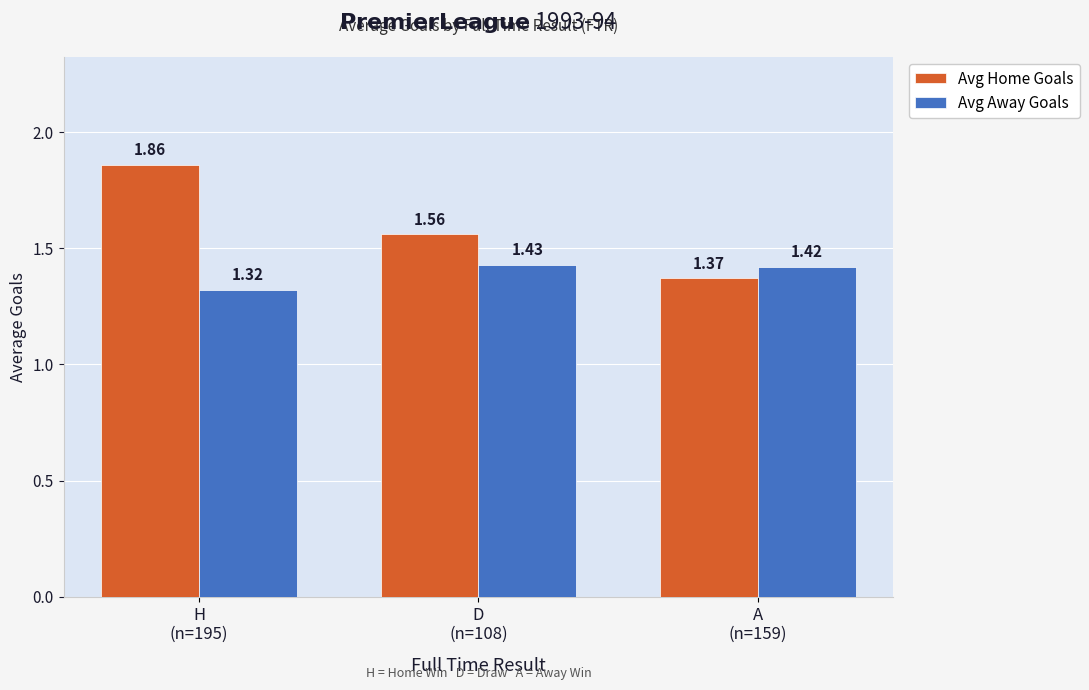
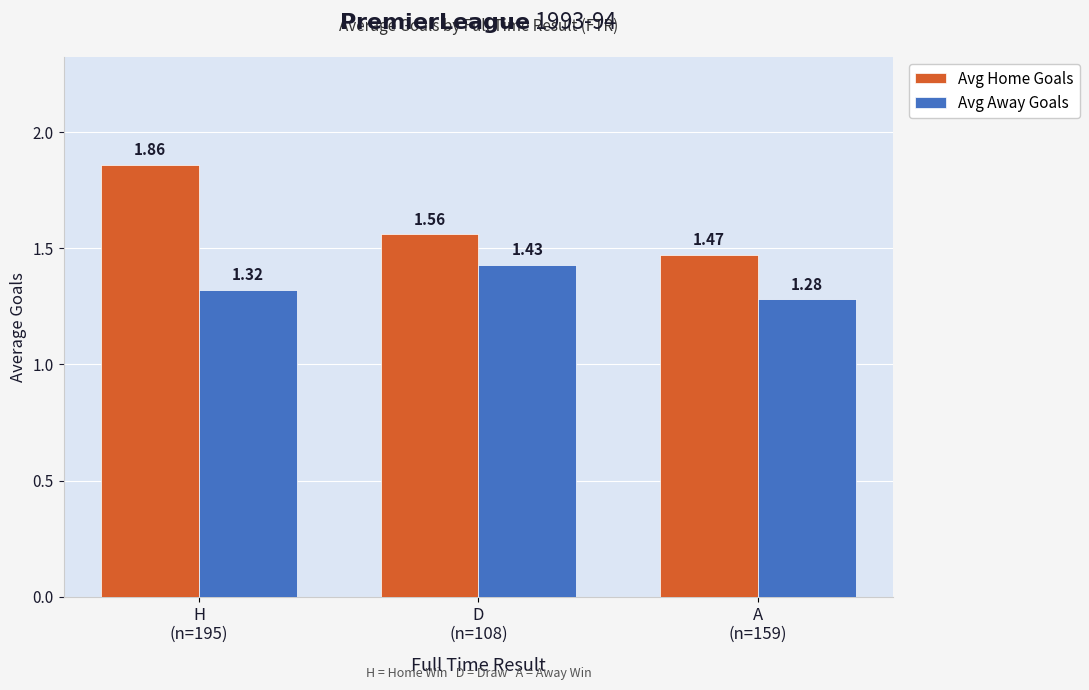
  {
    "Avg Home Goals": {
      "H (n=195)": 1.86,
      "D (n=108)": 1.56,
-     "A (n=159)": 1.37
+     "A (n=159)": 1.47
    },
    "Avg Away Goals": {
      "H (n=195)": 1.32,
      "D (n=108)": 1.43,
-     "A (n=159)": 1.42
+     "A (n=159)": 1.28
    }
  }
